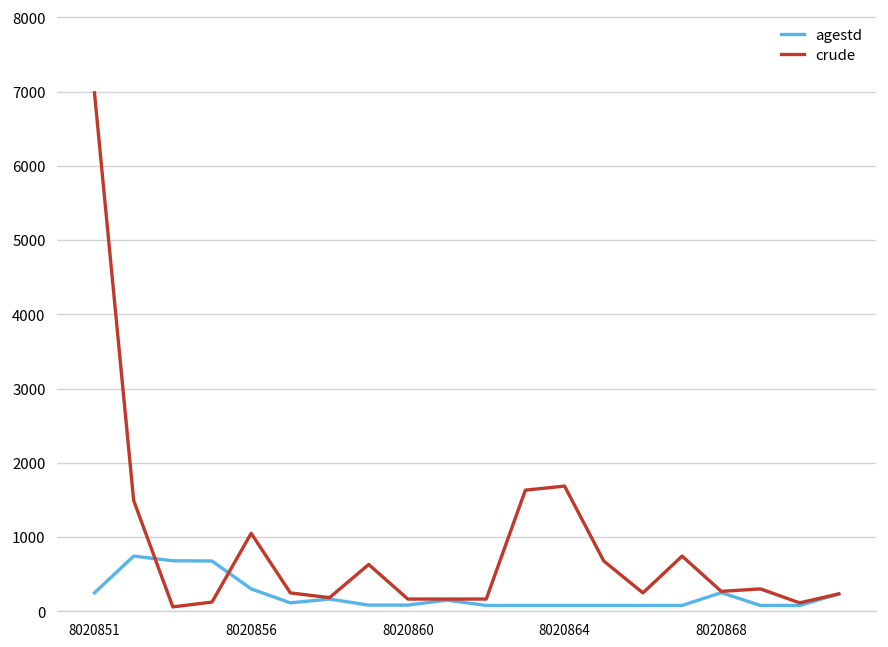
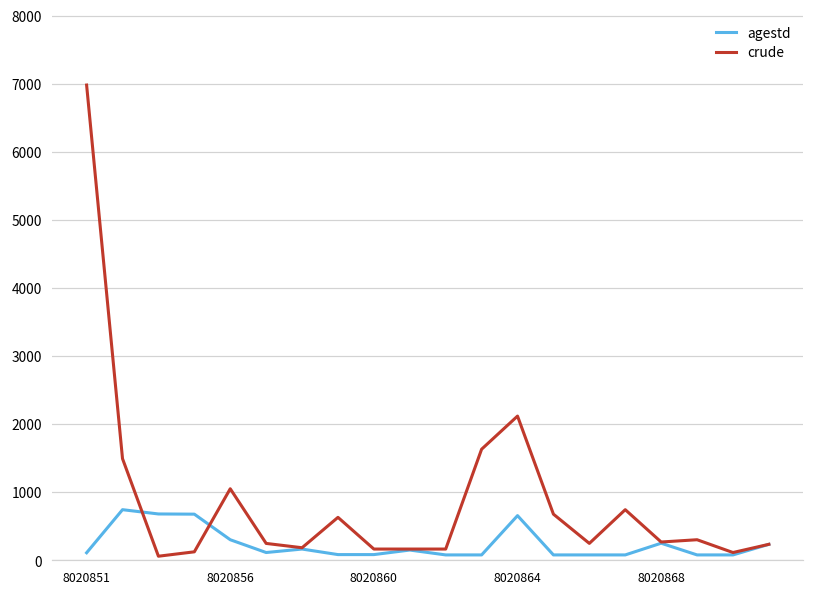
  {
    "agestd": {
-     "8020851": 200,
+     "8020851": 100,
      "8020856": 300,
      "8020860": 100,
-     "8020864": 100
+     "8020864": 700
    },
    "crude": {
      "8020851": 7000,
      "8020856": 1100,
      "8020860": 200,
-     "8020864": 1700
+     "8020864": 2100
    }
  }
